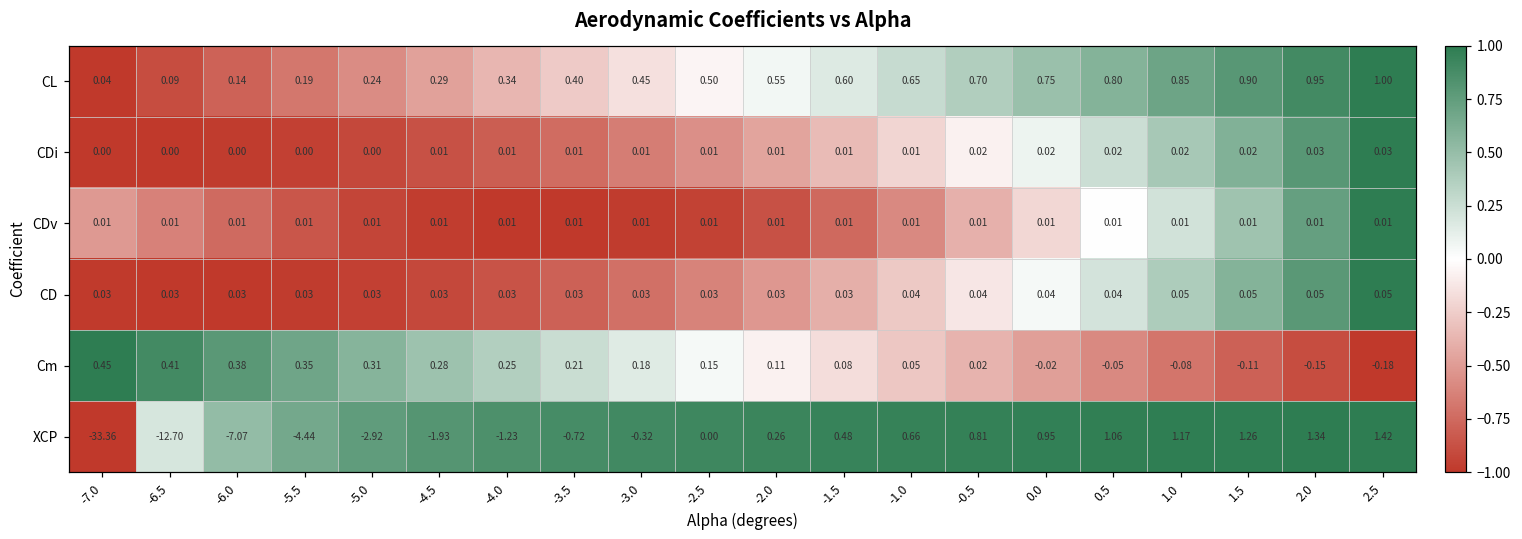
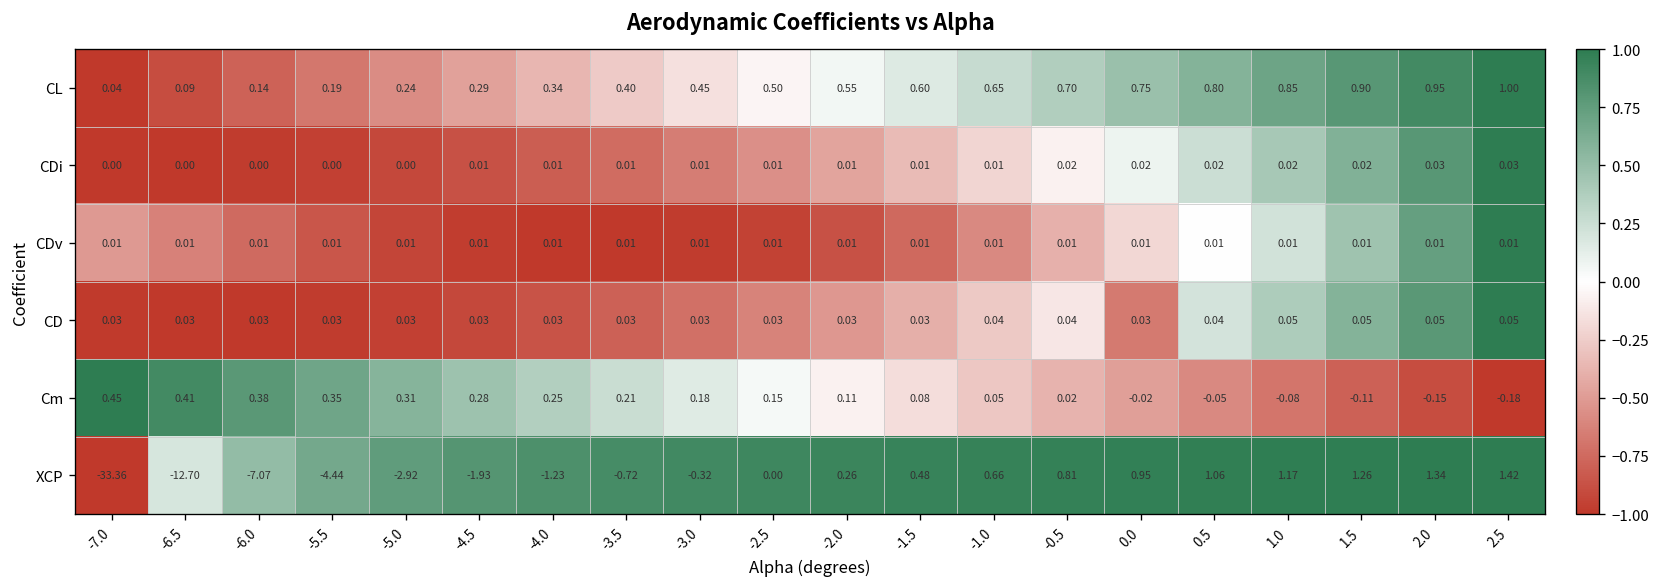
  {
    "CL": {
      "-7.0": 0.04,
      "-6.5": 0.09,
      "-6.0": 0.14,
      "-5.5": 0.19,
      "-5.0": 0.24,
      "-4.5": 0.29,
      "-4.0": 0.34,
      "-3.5": 0.40,
      "-3.0": 0.45,
      "-2.5": 0.50,
      "-2.0": 0.55,
      "-1.5": 0.60,
      "-1.0": 0.65,
      "-0.5": 0.70,
      "0.0": 0.75,
      "0.5": 0.80,
      "1.0": 0.85,
      "1.5": 0.90,
      "2.0": 0.95,
      "2.5": 1.00
    },
    "CDi": {
      "-7.0": 0.00,
      "-6.5": 0.00,
      "-6.0": 0.00,
      "-5.5": 0.00,
      "-5.0": 0.00,
      "-4.5": 0.01,
      "-4.0": 0.01,
      "-3.5": 0.01,
      "-3.0": 0.01,
      "-2.5": 0.01,
      "-2.0": 0.01,
      "-1.5": 0.01,
      "-1.0": 0.01,
      "-0.5": 0.02,
      "0.0": 0.02,
      "0.5": 0.02,
      "1.0": 0.02,
      "1.5": 0.02,
      "2.0": 0.03,
      "2.5": 0.03
    },
    "CDv": {
      "-7.0": 0.01,
      "-6.5": 0.01,
      "-6.0": 0.01,
      "-5.5": 0.01,
      "-5.0": 0.01,
      "-4.5": 0.01,
      "-4.0": 0.01,
      "-3.5": 0.01,
      "-3.0": 0.01,
      "-2.5": 0.01,
      "-2.0": 0.01,
      "-1.5": 0.01,
      "-1.0": 0.01,
      "-0.5": 0.01,
      "0.0": 0.01,
      "0.5": 0.01,
      "1.0": 0.01,
      "1.5": 0.01,
      "2.0": 0.01,
      "2.5": 0.01
    },
    "CD": {
      "-7.0": 0.03,
      "-6.5": 0.03,
      "-6.0": 0.03,
      "-5.5": 0.03,
      "-5.0": 0.03,
      "-4.5": 0.03,
      "-4.0": 0.03,
      "-3.5": 0.03,
      "-3.0": 0.03,
      "-2.5": 0.03,
      "-2.0": 0.03,
      "-1.5": 0.03,
      "-1.0": 0.04,
      "-0.5": 0.04,
-     "0.0": 0.04,
+     "0.0": 0.03,
      "0.5": 0.04,
      "1.0": 0.05,
      "1.5": 0.05,
      "2.0": 0.05,
      "2.5": 0.05
    },
    "Cm": {
      "-7.0": 0.45,
      "-6.5": 0.41,
      "-6.0": 0.38,
      "-5.5": 0.35,
      "-5.0": 0.31,
      "-4.5": 0.28,
      "-4.0": 0.25,
      "-3.5": 0.21,
      "-3.0": 0.18,
      "-2.5": 0.15,
      "-2.0": 0.11,
      "-1.5": 0.08,
      "-1.0": 0.05,
      "-0.5": 0.02,
      "0.0": -0.02,
      "0.5": -0.05,
      "1.0": -0.08,
      "1.5": -0.11,
      "2.0": -0.15,
      "2.5": -0.18
    },
    "XCP": {
      "-7.0": -33.36,
      "-6.5": -12.70,
      "-6.0": -7.07,
      "-5.5": -4.44,
      "-5.0": -2.92,
      "-4.5": -1.93,
      "-4.0": -1.23,
      "-3.5": -0.72,
      "-3.0": -0.32,
      "-2.5": 0.00,
      "-2.0": 0.26,
      "-1.5": 0.48,
      "-1.0": 0.66,
      "-0.5": 0.81,
      "0.0": 0.95,
      "0.5": 1.06,
      "1.0": 1.17,
      "1.5": 1.26,
      "2.0": 1.34,
      "2.5": 1.42
    }
  }
